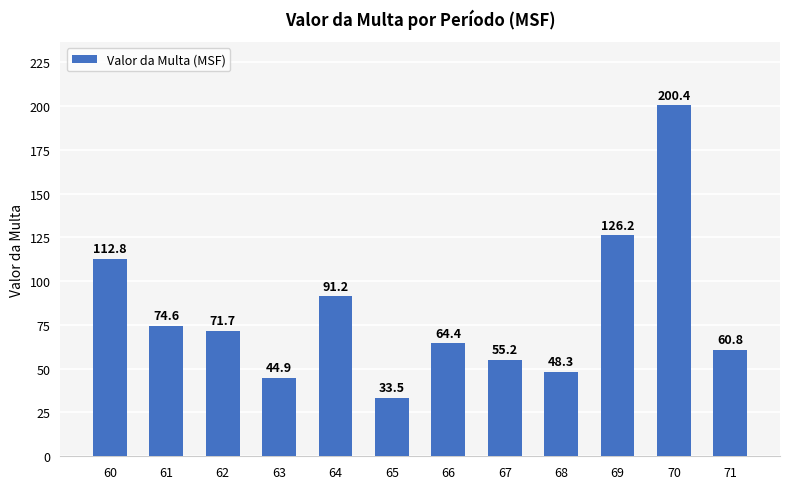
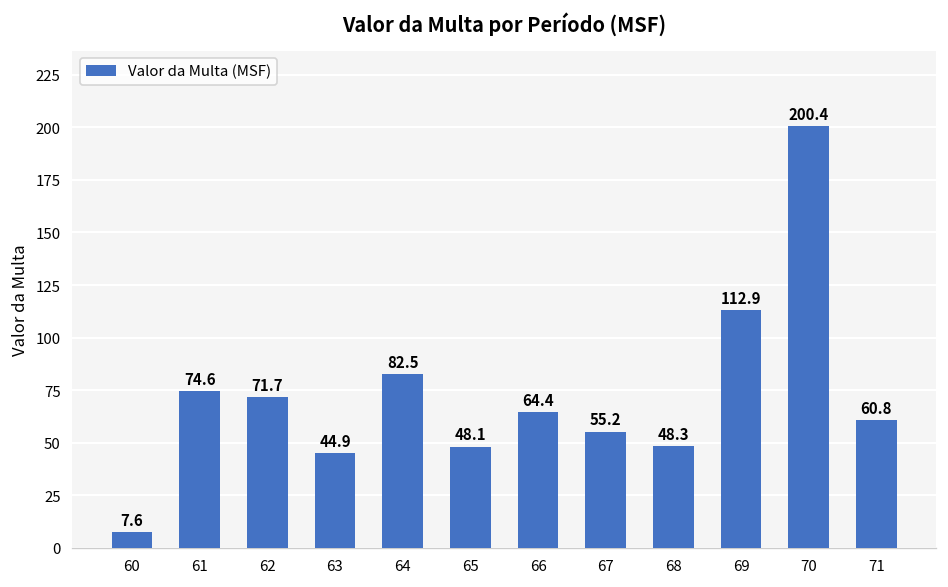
  {
-   "60": 112.8,
+   "60": 7.6,
    "61": 74.6,
    "62": 71.7,
    "63": 44.9,
-   "64": 91.2,
-   "65": 33.5,
+   "64": 82.5,
+   "65": 48.1,
    "66": 64.4,
    "67": 55.2,
    "68": 48.3,
-   "69": 126.2,
+   "69": 112.9,
    "70": 200.4,
    "71": 60.8
  }
